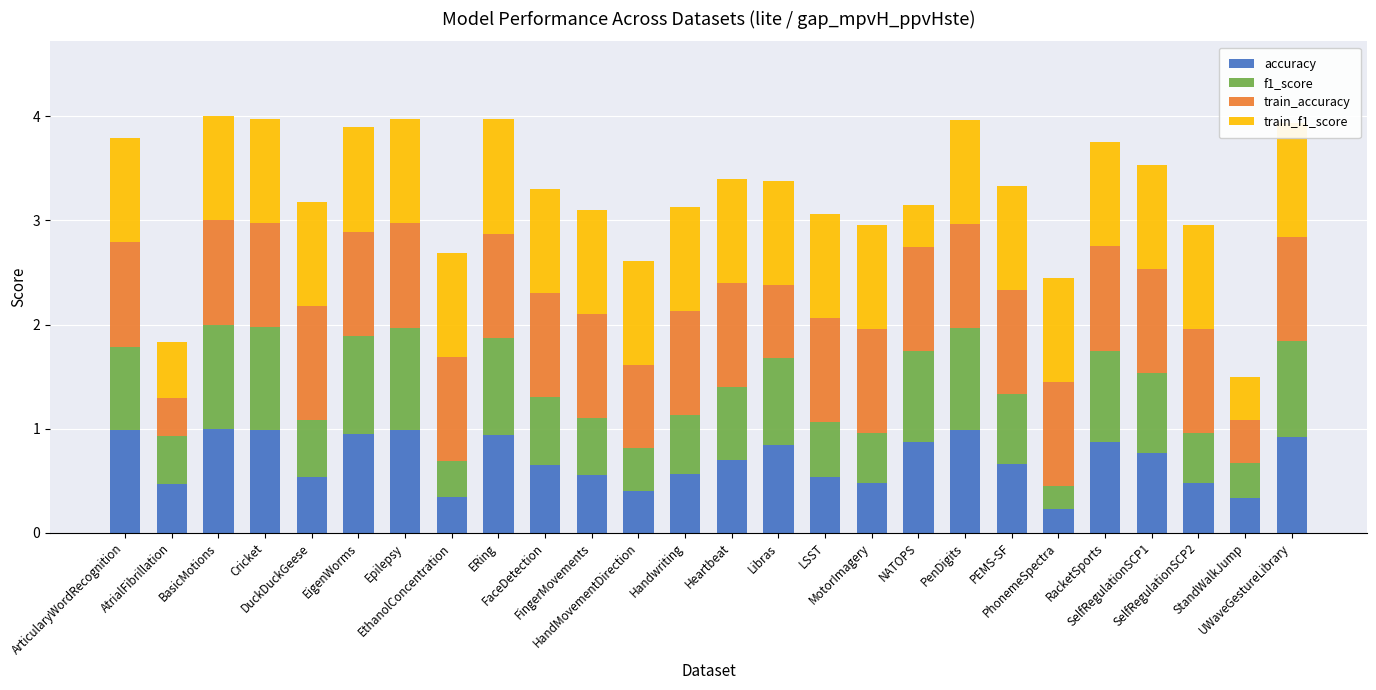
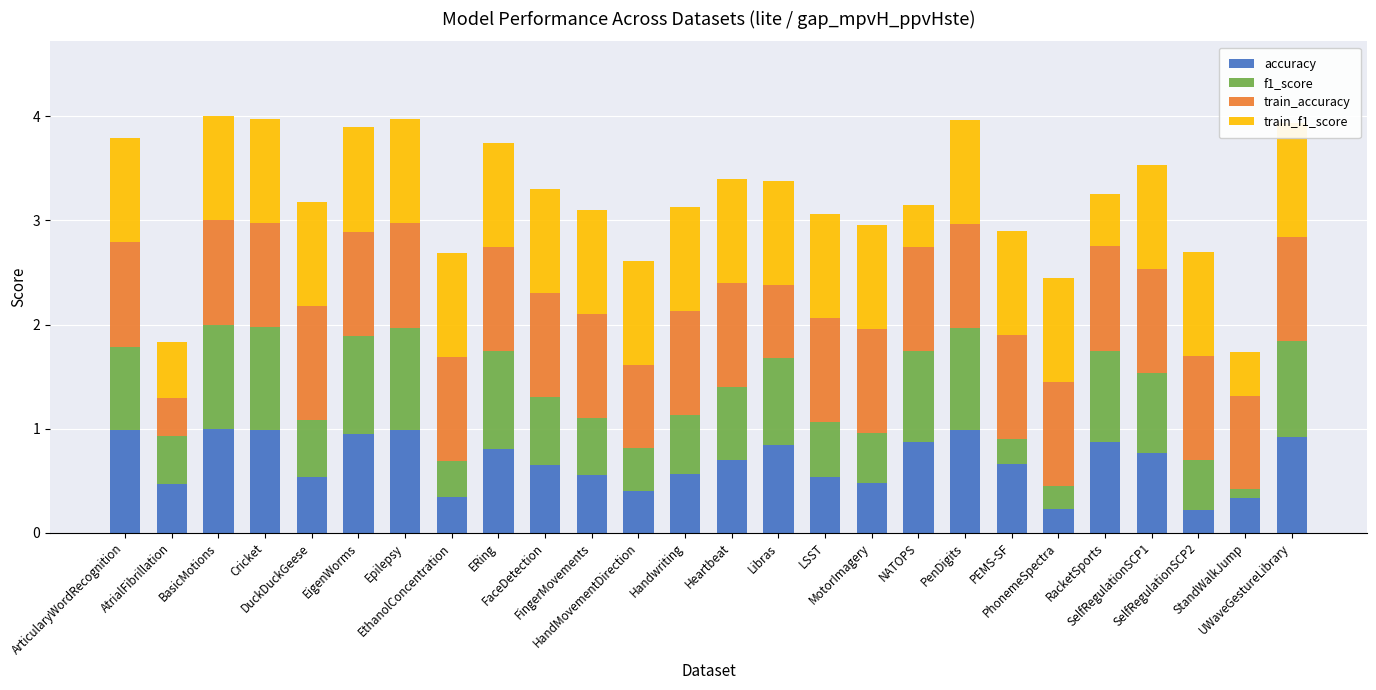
  {
    "accuracy": {
      "ArticularyWordRecognition": 0.99,
      "AtrialFibrillation": 0.47,
      "BasicMotions": 1.00,
      "Cricket": 0.99,
      "DuckDuckGeese": 0.54,
      "EigenWorms": 0.95,
      "Epilepsy": 0.99,
      "EthanolConcentration": 0.34,
-     "ERing": 0.94,
+     "ERing": 0.81,
      "FaceDetection": 0.65,
      "FingerMovements": 0.55,
      "HandMovementDirection": 0.41,
      "Handwriting": 0.57,
      "Heartbeat": 0.70,
      "Libras": 0.84,
      "LSST": 0.53,
      "MotorImagery": 0.48,
      "NATOPS": 0.87,
      "PenDigits": 0.98,
      "PEMS-SF": 0.66,
      "PhonemeSpectra": 0.22,
      "RacketSports": 0.88,
      "SelfRegulationSCP1": 0.77,
-     "SelfRegulationSCP2": 0.48,
+     "SelfRegulationSCP2": 0.22,
      "StandWalkJump": 0.33,
      "UWaveGestureLibrary": 0.92
    },
    "f1_score": {
      "ArticularyWordRecognition": 0.80,
      "AtrialFibrillation": 0.47,
      "BasicMotions": 1.00,
      "Cricket": 0.99,
      "DuckDuckGeese": 0.54,
      "EigenWorms": 0.95,
      "Epilepsy": 0.99,
      "EthanolConcentration": 0.34,
      "ERing": 0.94,
      "FaceDetection": 0.65,
      "FingerMovements": 0.55,
      "HandMovementDirection": 0.41,
      "Handwriting": 0.57,
      "Heartbeat": 0.70,
      "Libras": 0.84,
      "LSST": 0.53,
      "MotorImagery": 0.48,
      "NATOPS": 0.87,
      "PenDigits": 0.98,
-     "PEMS-SF": 0.66,
+     "PEMS-SF": 0.24,
      "PhonemeSpectra": 0.22,
      "RacketSports": 0.87,
      "SelfRegulationSCP1": 0.77,
      "SelfRegulationSCP2": 0.48,
-     "StandWalkJump": 0.33,
+     "StandWalkJump": 0.08,
      "UWaveGestureLibrary": 0.92
    },
    "train_accuracy": {
      "ArticularyWordRecognition": 1.00,
      "AtrialFibrillation": 0.36,
      "BasicMotions": 1.00,
      "Cricket": 1.00,
      "DuckDuckGeese": 1.10,
      "EigenWorms": 1.00,
      "Epilepsy": 1.00,
      "EthanolConcentration": 1.00,
      "ERing": 1.00,
      "FaceDetection": 1.00,
      "FingerMovements": 1.00,
      "HandMovementDirection": 0.80,
      "Handwriting": 1.00,
      "Heartbeat": 1.00,
      "Libras": 0.70,
      "LSST": 1.00,
      "MotorImagery": 1.00,
      "NATOPS": 1.00,
      "PenDigits": 1.00,
      "PEMS-SF": 1.00,
      "PhonemeSpectra": 1.00,
      "RacketSports": 1.00,
      "SelfRegulationSCP1": 1.00,
      "SelfRegulationSCP2": 1.00,
-     "StandWalkJump": 0.42,
+     "StandWalkJump": 0.90,
      "UWaveGestureLibrary": 1.00
    },
    "train_f1_score": {
      "ArticularyWordRecognition": 1.0,
      "AtrialFibrillation": 0.53,
      "BasicMotions": 1.0,
      "Cricket": 1.0,
      "DuckDuckGeese": 1.0,
      "EigenWorms": 1.0,
      "Epilepsy": 1.0,
      "EthanolConcentration": 1.0,
-     "ERing": 1.1,
+     "ERing": 1.0,
      "FaceDetection": 1.0,
      "FingerMovements": 1.0,
      "HandMovementDirection": 1.0,
      "Handwriting": 1.0,
      "Heartbeat": 1.0,
      "Libras": 1.0,
      "LSST": 1.0,
      "MotorImagery": 1.0,
      "NATOPS": 0.4,
      "PenDigits": 1.0,
      "PEMS-SF": 1.0,
      "PhonemeSpectra": 1.0,
-     "RacketSports": 1.0,
+     "RacketSports": 0.5,
      "SelfRegulationSCP1": 1.0,
      "SelfRegulationSCP2": 1.0,
      "StandWalkJump": 0.4
    }
  }
